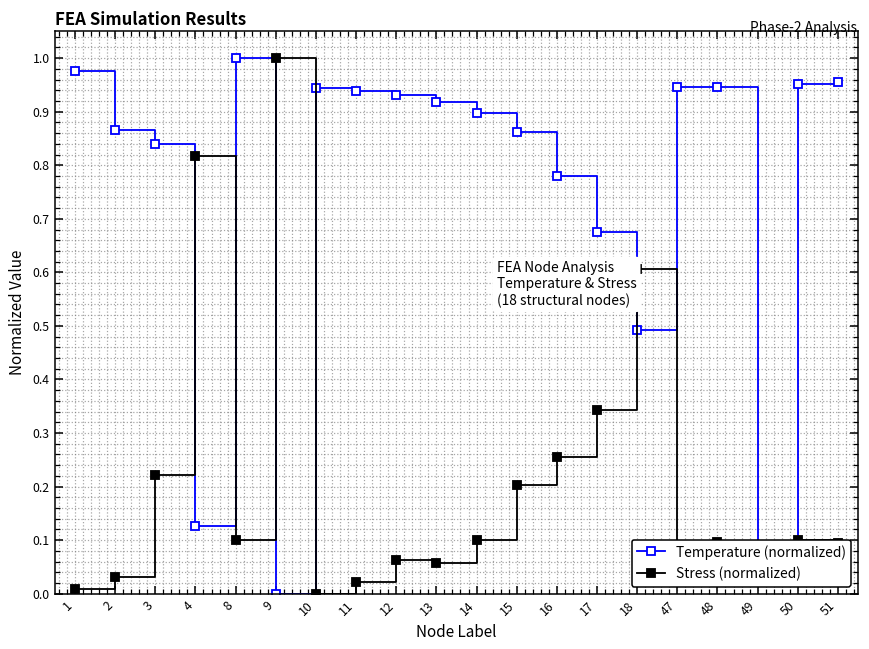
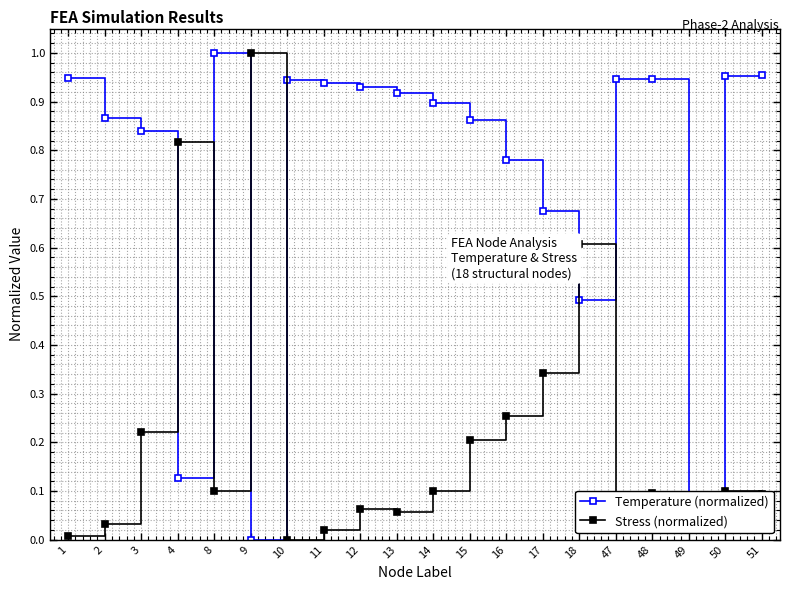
  {
    "Temperature (normalized)": {
-     "1": 0.98,
+     "1": 0.95,
      "2": 0.87,
      "3": 0.84,
      "4": 0.13,
      "8": 1.00,
      "9": 0.00,
      "10": 0.94,
      "11": 0.94,
      "12": 0.93,
      "13": 0.92,
      "14": 0.90,
      "15": 0.86,
      "16": 0.78,
      "17": 0.68,
      "18": 0.49,
      "47": 0.95,
      "48": 0.95,
      "50": 0.95,
      "51": 0.96
    },
    "Stress (normalized)": {
      "1": 0.01,
      "2": 0.03,
      "3": 0.22,
      "4": 0.82,
      "8": 0.10,
      "9": 1.00,
      "10": 0.00,
      "11": 0.02,
      "12": 0.06,
      "13": 0.06,
      "14": 0.10,
      "15": 0.20,
      "16": 0.25,
      "17": 0.34
    }
  }
